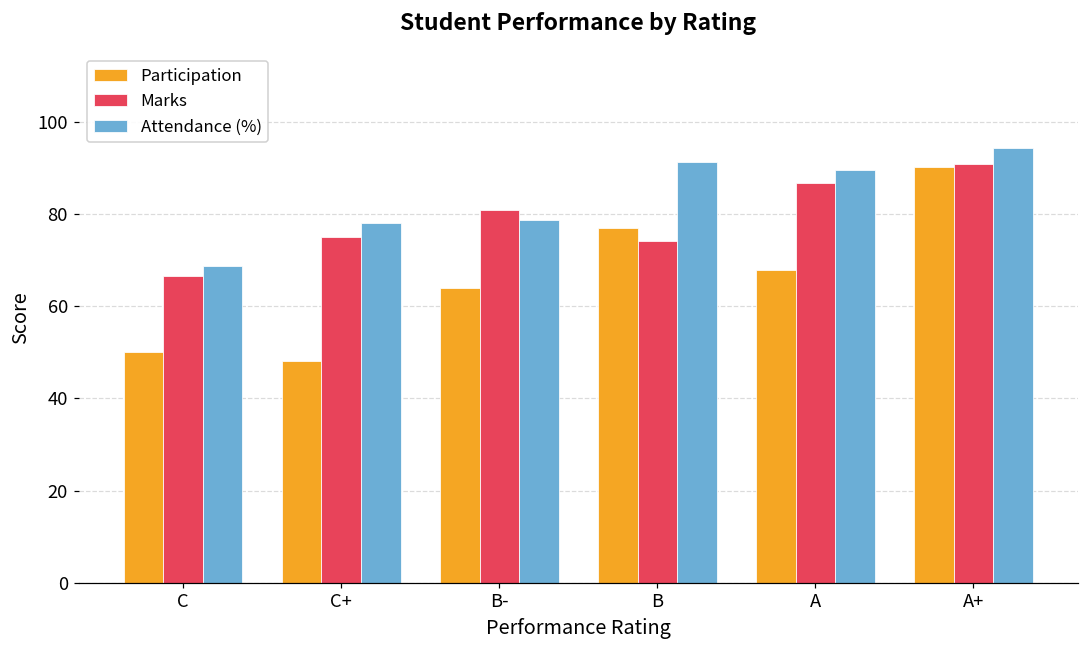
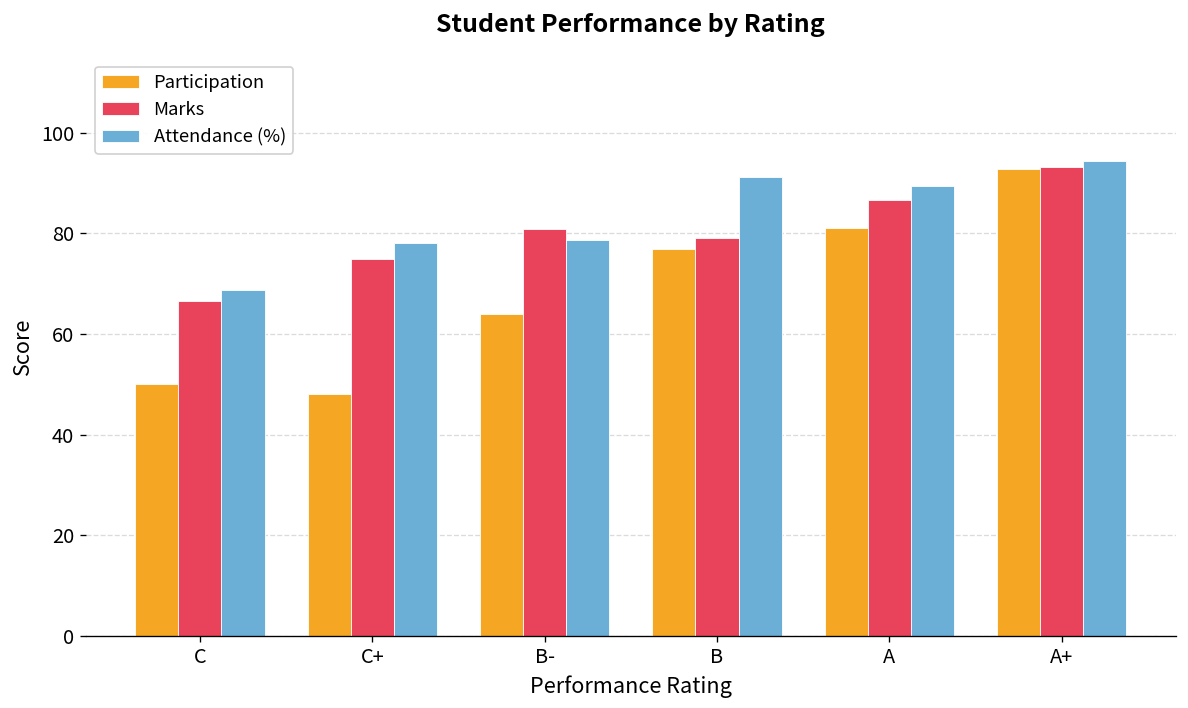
  {
    "Participation": {
      "C": 50,
      "C+": 48,
      "B-": 64,
      "B": 77,
-     "A": 68,
-     "A+": 90
+     "A": 81,
+     "A+": 93
    },
    "Marks": {
      "C": 67,
      "C+": 75,
      "B-": 81,
-     "B": 74,
+     "B": 79,
      "A": 87,
-     "A+": 91
+     "A+": 93
    },
    "Attendance (%)": {
      "C": 69,
      "C+": 78,
      "B-": 79,
      "B": 91,
      "A": 89,
      "A+": 94
    }
  }
